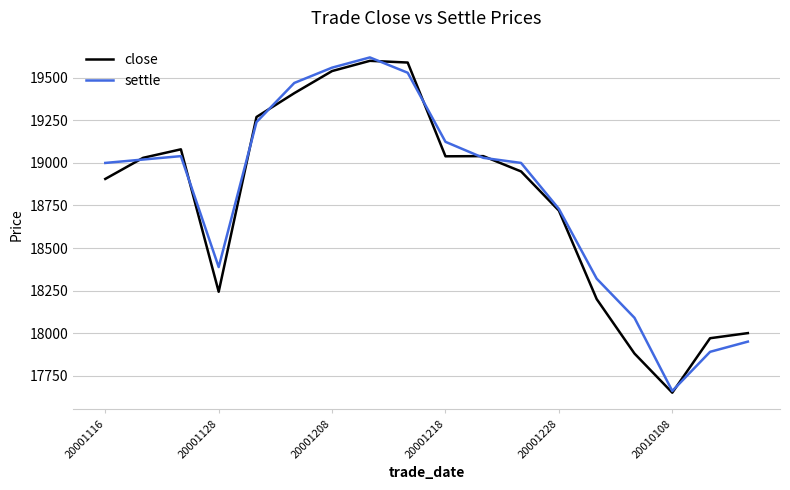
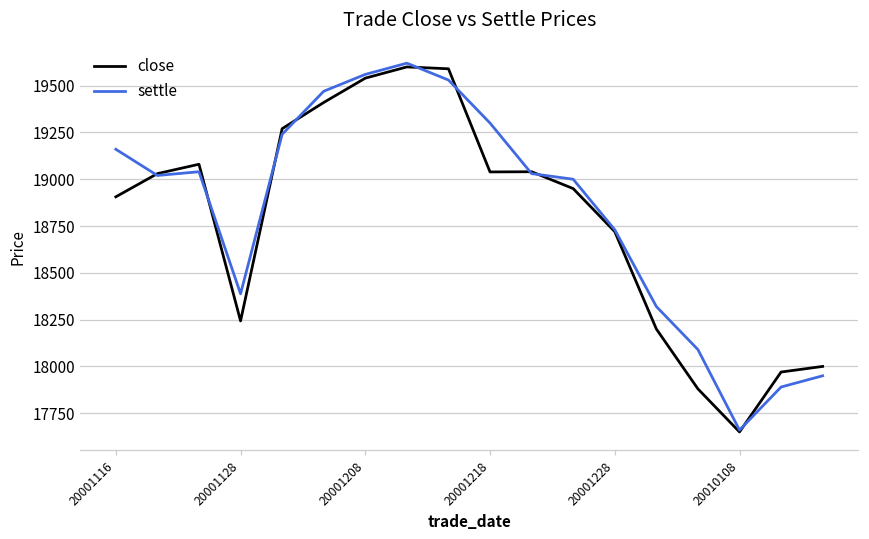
  {
    "close": {
      "20001116": 18910,
      "20001128": 18240,
      "20001208": 19540,
      "20001218": 19040
    },
    "settle": {
-     "20001116": 19000,
+     "20001116": 19160,
      "20001128": 18390,
      "20001208": 19560,
-     "20001218": 19120
+     "20001218": 19300
    }
  }
